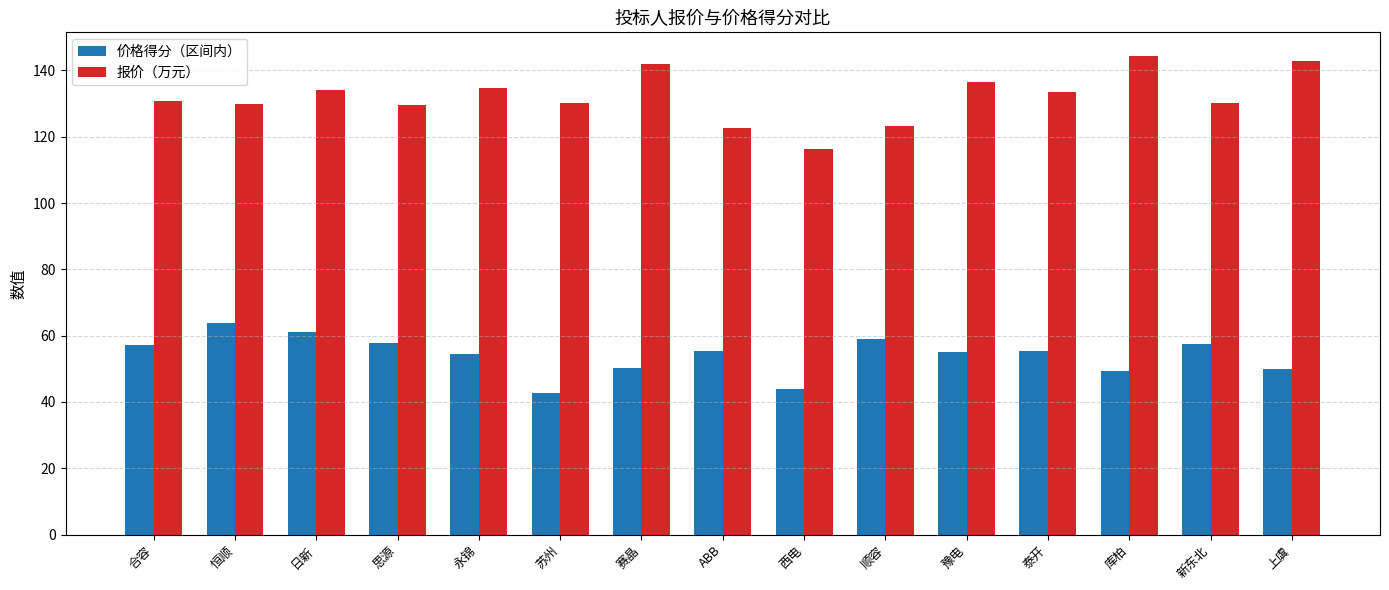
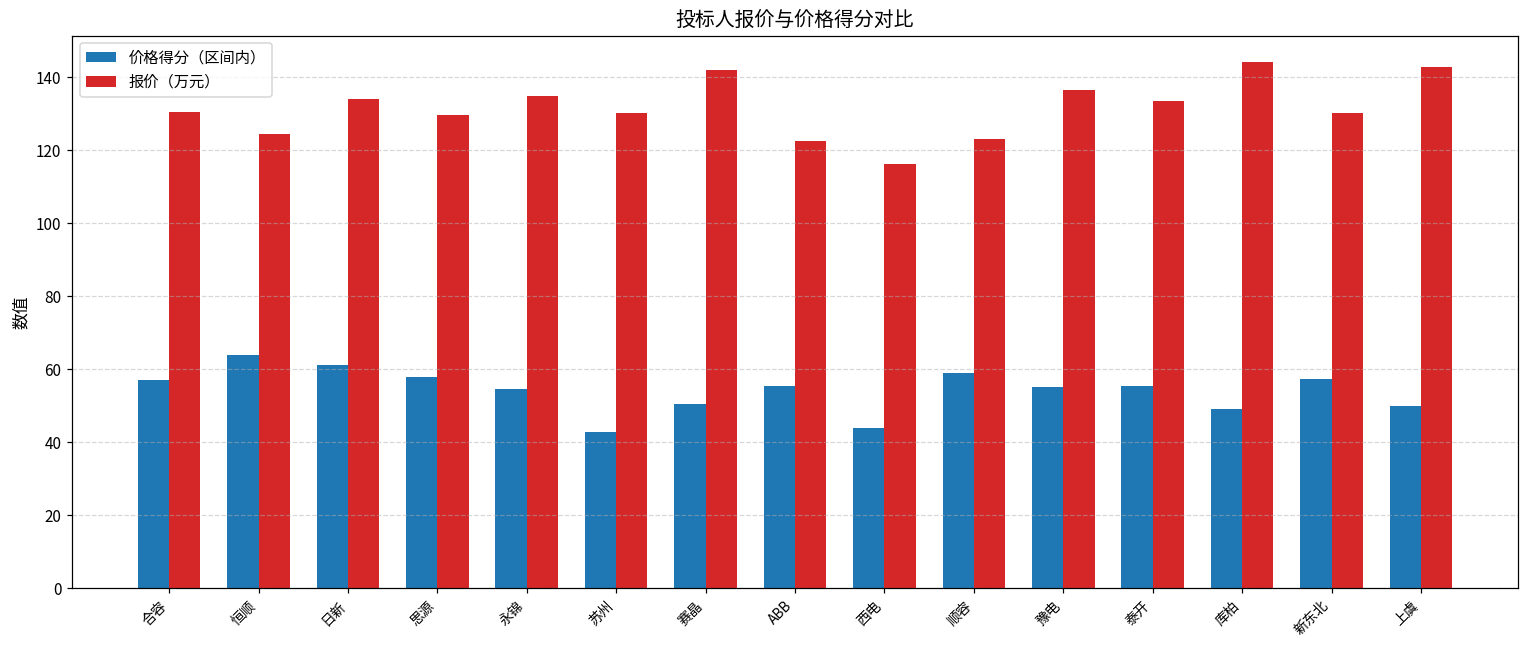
  {
    "价格得分（区间内）": {
      "合容": 57,
      "恒顺": 64,
      "日新": 61,
      "思源": 58,
      "永锦": 54,
      "苏州": 43,
      "赛晶": 50,
      "ABB": 55,
      "西电": 44,
      "顺容": 59,
      "豫电": 55,
      "泰开": 55,
      "库柏": 49,
      "新东北": 57,
      "上虞": 50
    },
    "报价（万元）": {
      "合容": 131,
-     "恒顺": 130,
+     "恒顺": 124,
      "日新": 134,
      "思源": 130,
      "永锦": 135,
      "苏州": 130,
      "赛晶": 142,
      "ABB": 123,
      "西电": 116,
      "顺容": 123,
      "豫电": 137,
      "泰开": 133,
      "库柏": 144,
      "新东北": 130,
      "上虞": 143
    }
  }
